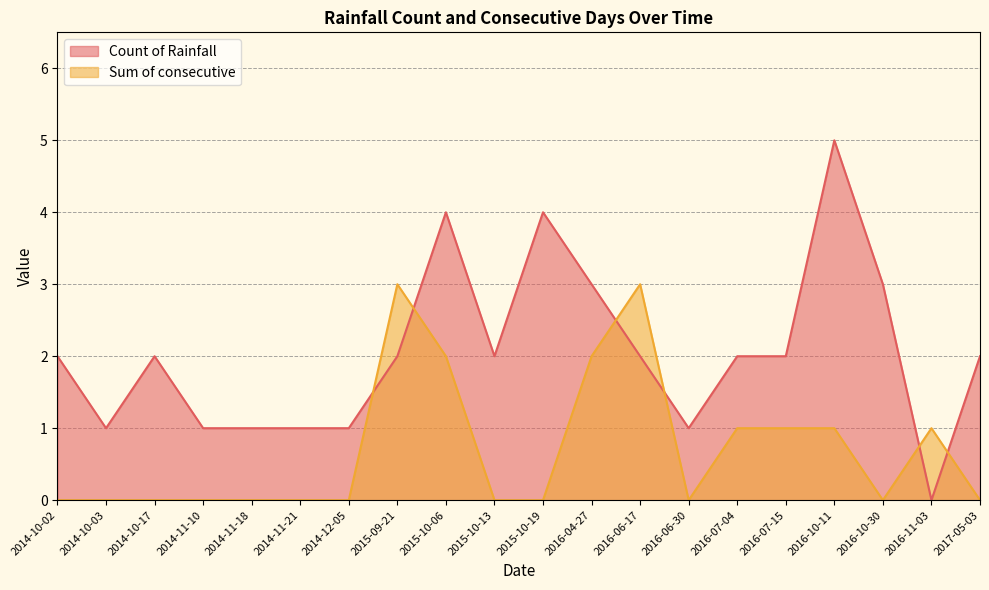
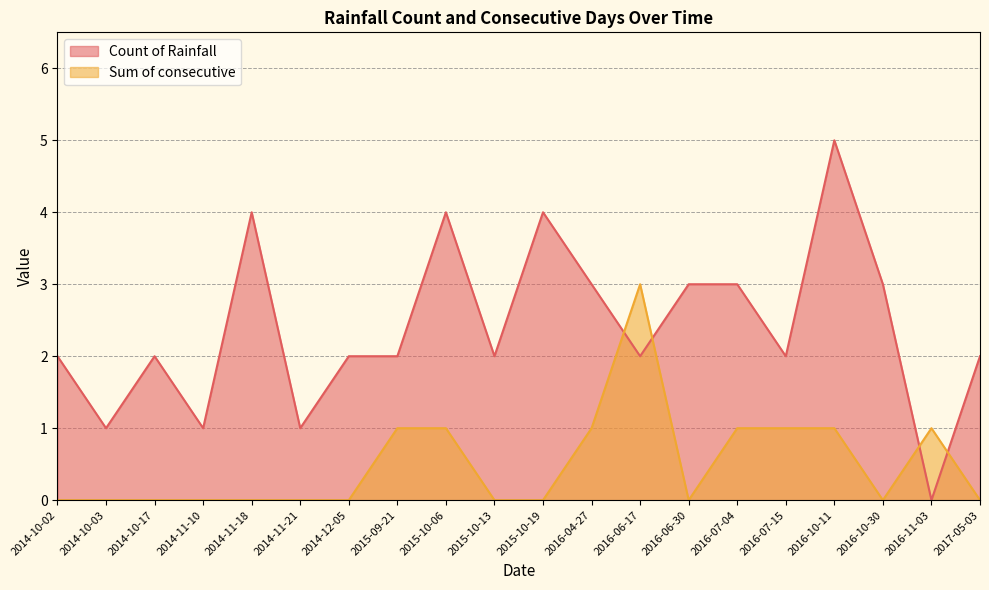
  {
    "Count of Rainfall": {
      "2014-10-02": 2,
      "2014-10-03": 1,
      "2014-10-17": 2,
      "2014-11-10": 1,
-     "2014-11-18": 1,
+     "2014-11-18": 4,
      "2014-11-21": 1,
-     "2014-12-05": 1,
+     "2014-12-05": 2,
      "2015-09-21": 2,
      "2015-10-06": 4,
      "2015-10-13": 2,
      "2015-10-19": 4,
      "2016-04-27": 3,
      "2016-06-17": 2,
-     "2016-06-30": 1,
-     "2016-07-04": 2,
+     "2016-06-30": 3,
+     "2016-07-04": 3,
      "2016-07-15": 2,
      "2016-10-11": 5,
      "2016-10-30": 3,
      "2016-11-03": 0,
      "2017-05-03": 2
    },
    "Sum of consecutive": {
      "2014-10-02": 0,
      "2014-10-03": 0,
      "2014-10-17": 0,
      "2014-11-10": 0,
      "2014-11-18": 0,
      "2014-11-21": 0,
      "2014-12-05": 0,
-     "2015-09-21": 3,
-     "2015-10-06": 2,
+     "2015-09-21": 1,
+     "2015-10-06": 1,
      "2015-10-13": 0,
      "2015-10-19": 0,
-     "2016-04-27": 2,
+     "2016-04-27": 1,
      "2016-06-17": 3,
      "2016-06-30": 0,
      "2016-07-04": 1,
      "2016-07-15": 1,
      "2016-10-11": 1,
      "2016-10-30": 0,
      "2016-11-03": 1,
      "2017-05-03": 0
    }
  }
